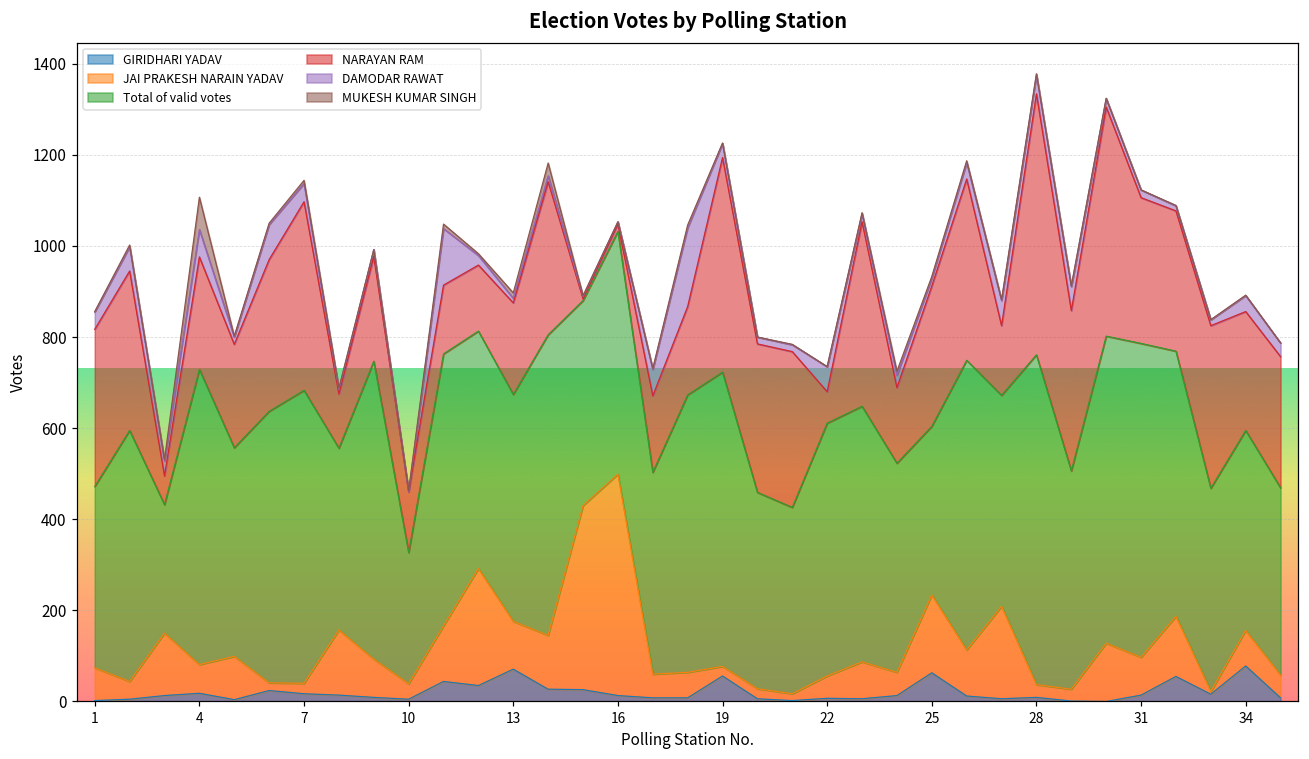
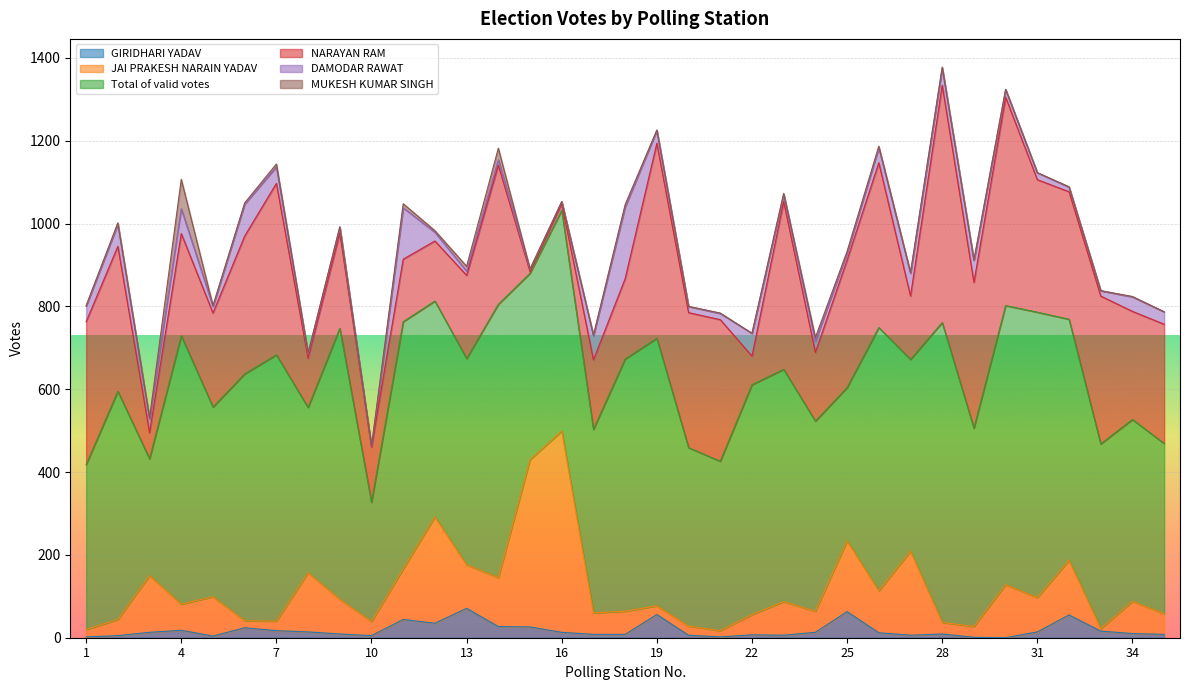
  {
    "GIRIDHARI YADAV": {
      "1": 0,
      "4": 20,
      "7": 20,
      "10": 10,
      "13": 70,
      "16": 10,
      "19": 60,
      "22": 10,
      "25": 60,
      "28": 10,
      "31": 10,
-     "34": 80
+     "34": 10
    },
    "JAI PRAKESH NARAIN YADAV": {
-     "1": 70,
+     "1": 20,
      "4": 60,
      "7": 20,
      "10": 30,
      "13": 110,
      "16": 490,
      "19": 20,
      "22": 50,
      "25": 170,
      "28": 30,
      "31": 80,
      "34": 80
    },
    "Total of valid votes": {
      "1": 400,
      "4": 650,
      "7": 640,
      "10": 290,
      "13": 500,
      "16": 530,
      "19": 650,
      "22": 560,
      "25": 370,
      "28": 720,
      "31": 690,
      "34": 440
    },
    "NARAYAN RAM": {
      "1": 350,
      "4": 250,
      "7": 410,
      "13": 200,
      "19": 470,
      "22": 70,
      "25": 310,
      "28": 570,
      "31": 320,
      "34": 260
    },
    "DAMODAR RAWAT": {
      "4": 60,
      "7": 40,
      "13": 10
    },
    "MUKESH KUMAR SINGH": {
      "4": 70,
      "7": 10,
      "13": 10
    }
  }
